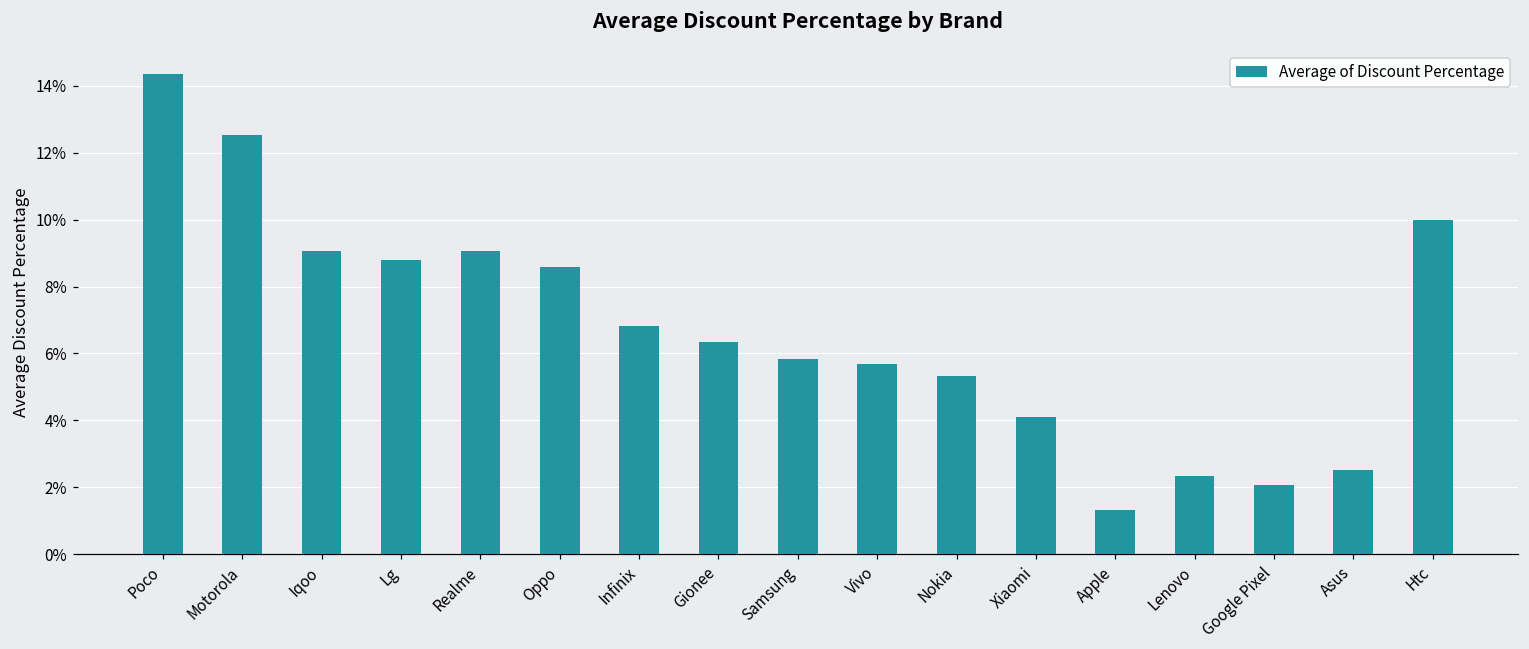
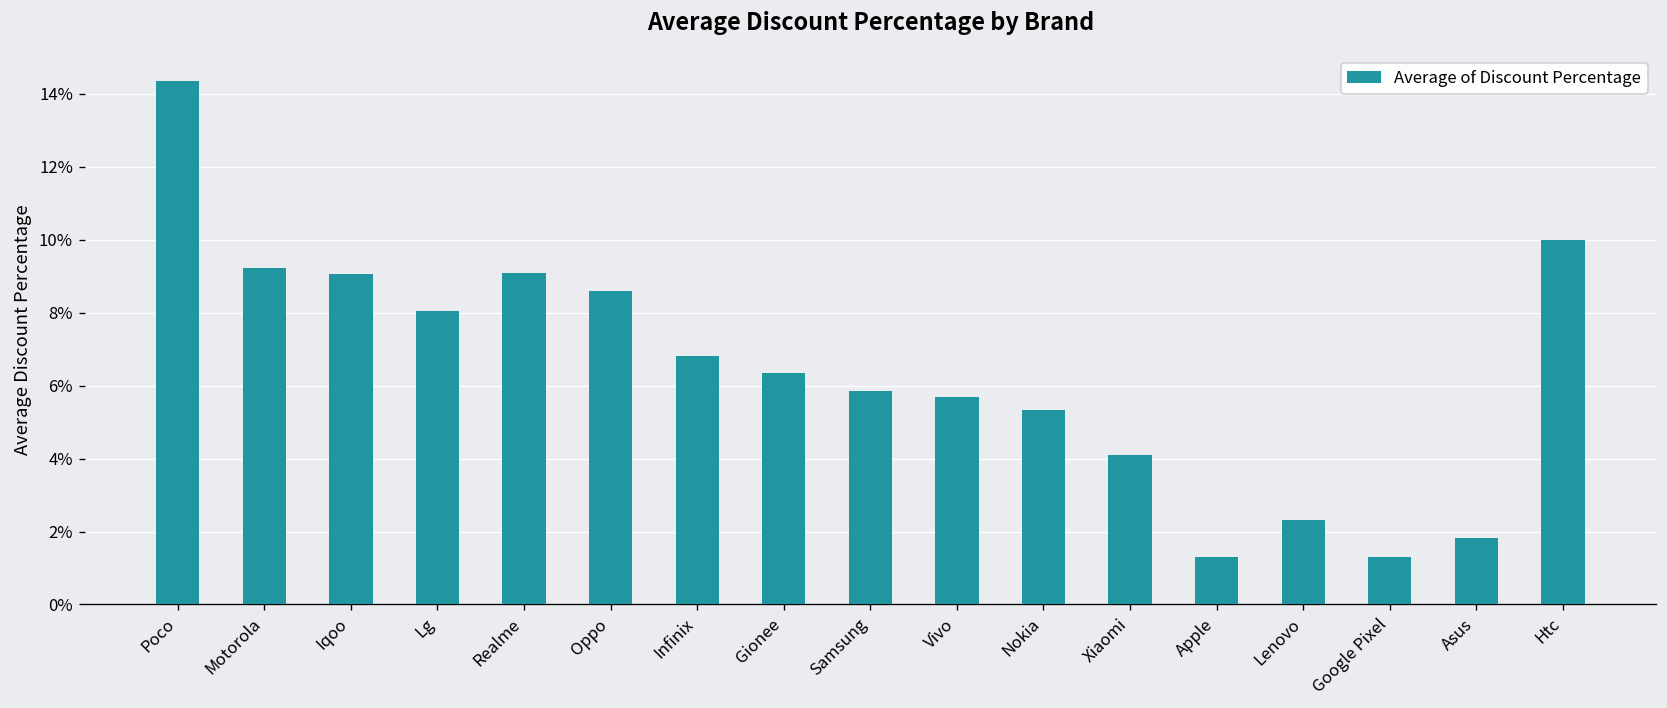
  {
    "Poco": "14.3%",
-   "Motorola": "12.5%",
+   "Motorola": "9.2%",
    "Iqoo": "9.1%",
-   "Lg": "8.8%",
+   "Lg": "8.1%",
    "Realme": "9.1%",
    "Oppo": "8.6%",
    "Infinix": "6.8%",
    "Gionee": "6.3%",
    "Samsung": "5.8%",
    "Vivo": "5.7%",
    "Nokia": "5.3%",
    "Xiaomi": "4.1%",
    "Apple": "1.3%",
    "Lenovo": "2.3%",
-   "Google Pixel": "2.1%",
-   "Asus": "2.5%",
+   "Google Pixel": "1.3%",
+   "Asus": "1.8%",
    "Htc": "10.0%"
  }
